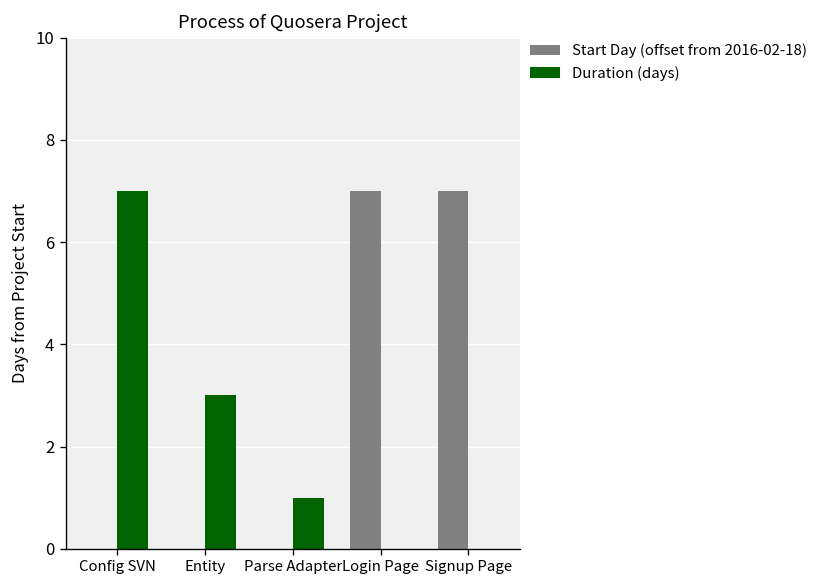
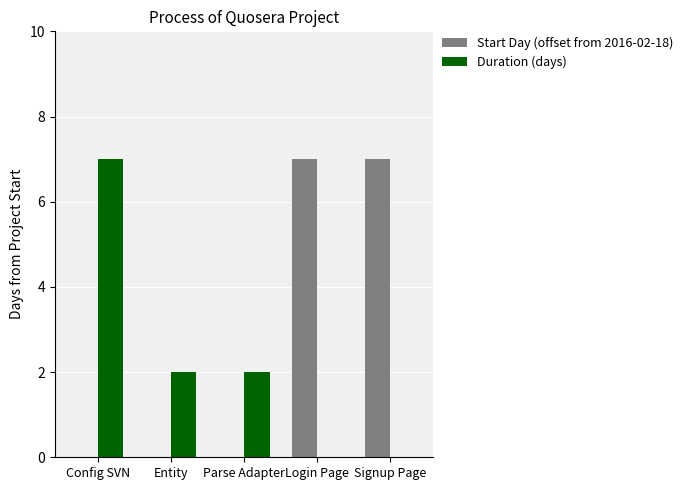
  {
    "Start Day (offset from 2016-02-18)": {
      "Config SVN": 0,
      "Entity": 0,
      "Parse Adapter": 0,
      "Login Page": 7,
      "Signup Page": 7
    },
    "Duration (days)": {
      "Config SVN": 7,
-     "Entity": 3,
-     "Parse Adapter": 1,
+     "Entity": 2,
+     "Parse Adapter": 2,
      "Login Page": 0,
      "Signup Page": 0
    }
  }
